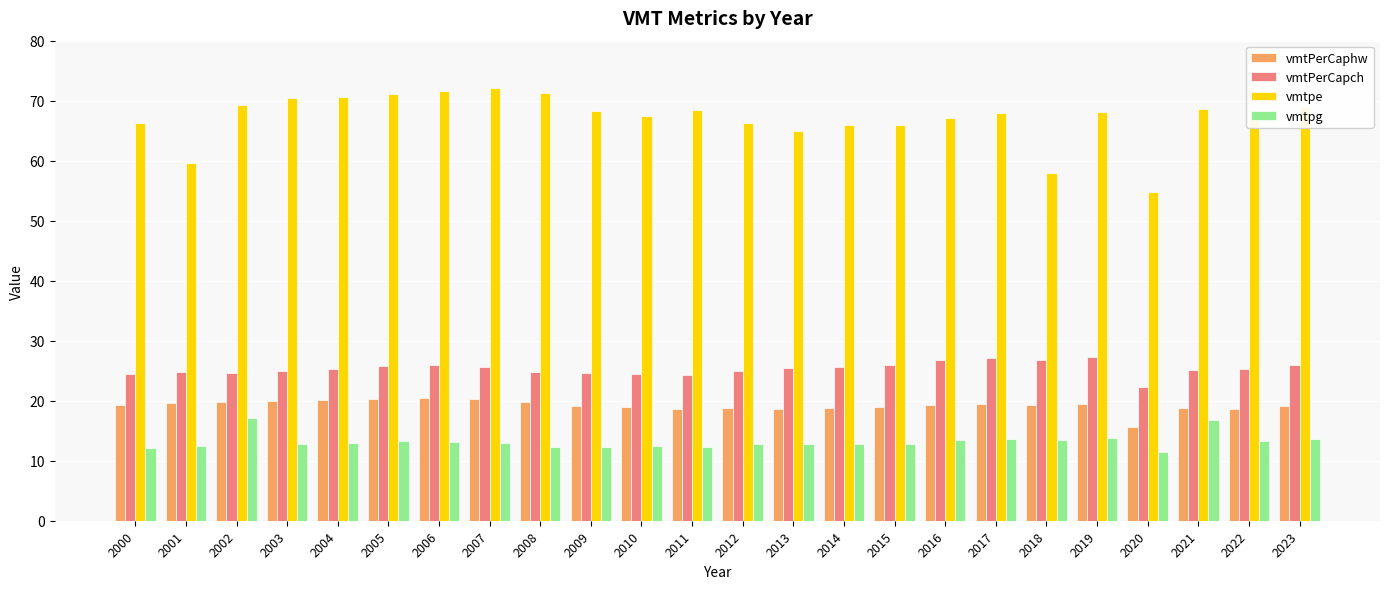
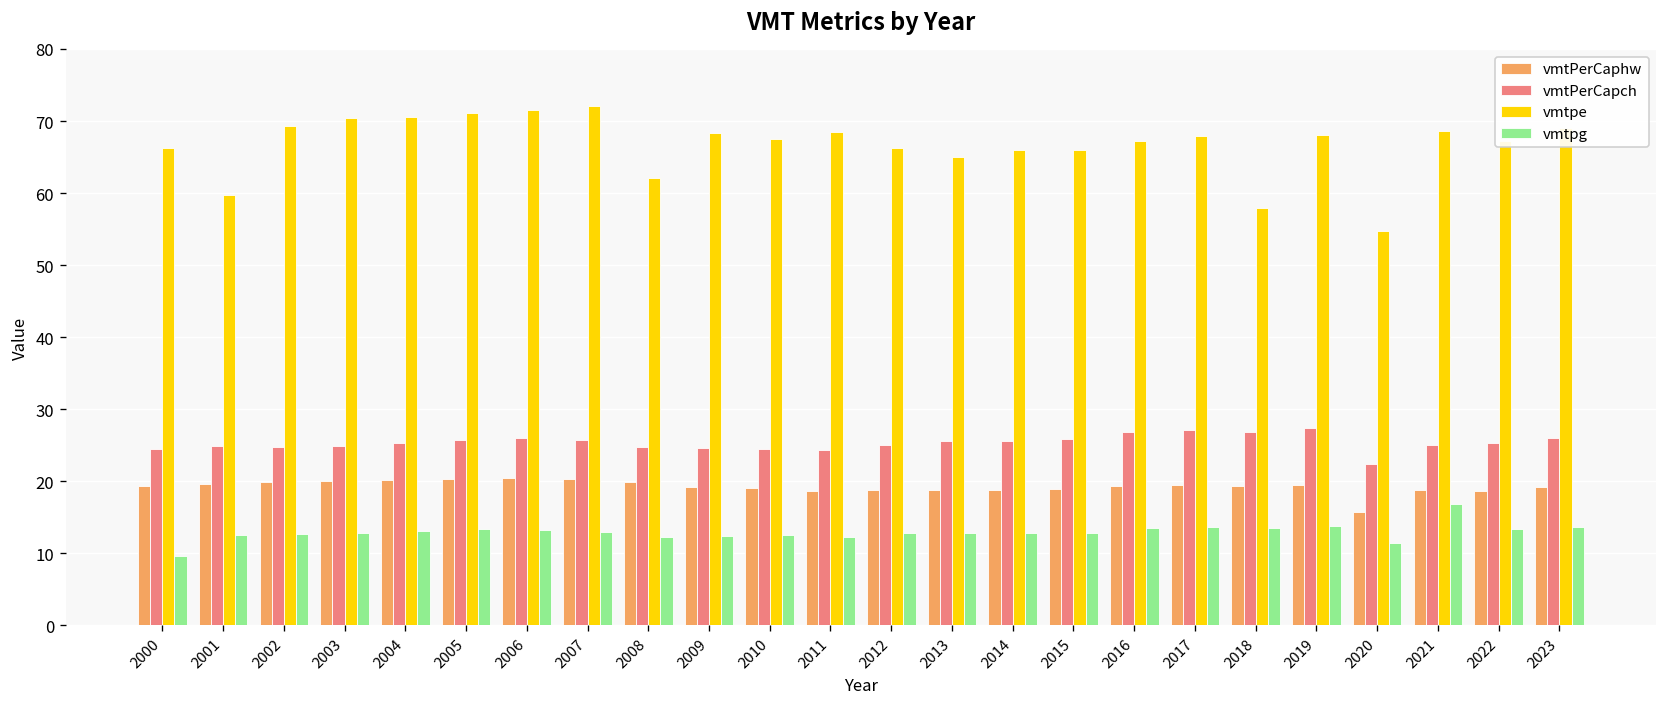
  {
    "vmtpe": {
      "2000": 66,
      "2001": 60,
      "2002": 69,
      "2003": 70,
      "2004": 71,
      "2005": 71,
      "2006": 72,
      "2007": 72,
-     "2008": 71,
+     "2008": 62,
      "2009": 68,
      "2010": 68,
      "2011": 68,
      "2012": 66,
      "2013": 65,
      "2014": 66,
      "2015": 66,
      "2016": 67,
      "2017": 68,
      "2018": 58,
      "2019": 68,
      "2020": 55,
      "2021": 69
    },
    "vmtpg": {
-     "2000": 12,
+     "2000": 10,
      "2001": 12,
-     "2002": 17,
+     "2002": 13,
      "2003": 13,
      "2004": 13,
      "2005": 13,
      "2006": 13,
      "2007": 13,
      "2008": 12,
      "2009": 12,
      "2010": 12,
      "2011": 12,
      "2012": 13,
      "2013": 13,
      "2014": 13,
      "2015": 13,
      "2016": 13,
      "2017": 14,
      "2018": 14,
      "2019": 14,
      "2020": 11,
      "2021": 17,
      "2022": 13,
      "2023": 14
    }
  }
